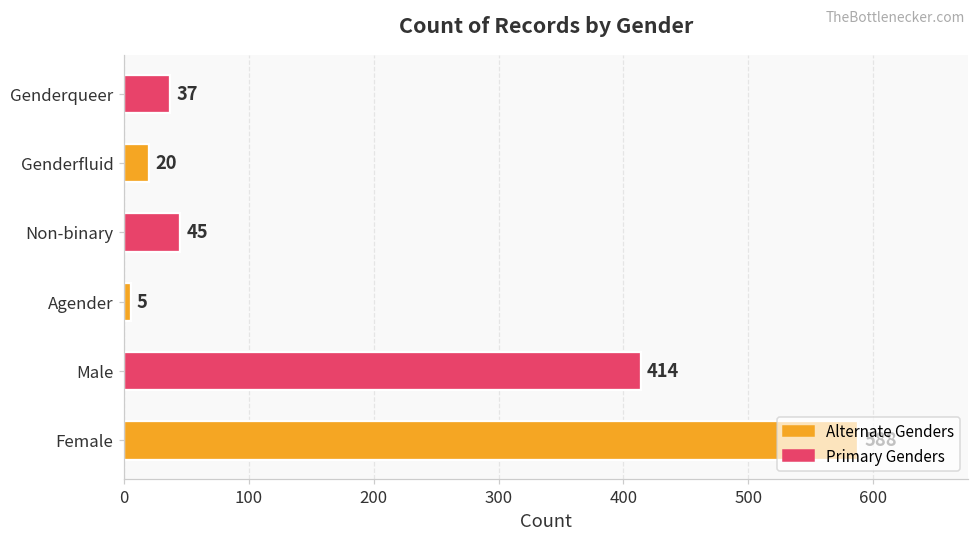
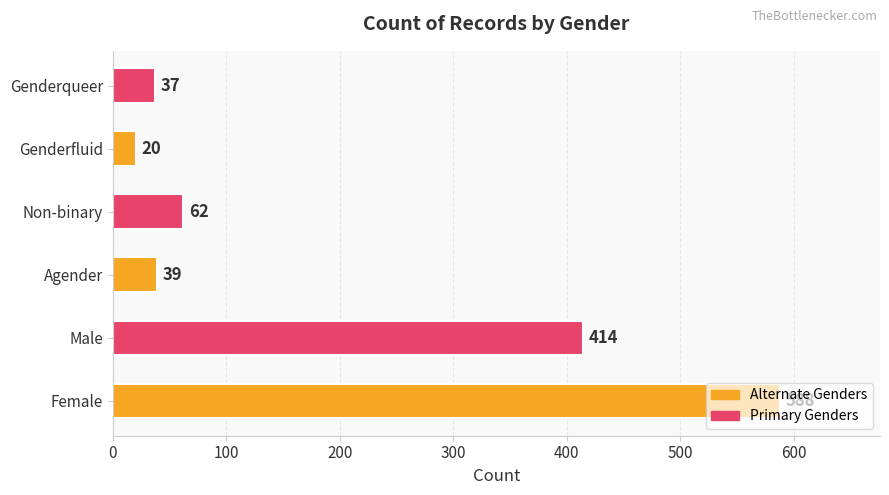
  {
    "Genderqueer": 37,
    "Genderfluid": 20,
-   "Non-binary": 45,
-   "Agender": 5,
+   "Non-binary": 62,
+   "Agender": 39,
    "Male": 414
  }
